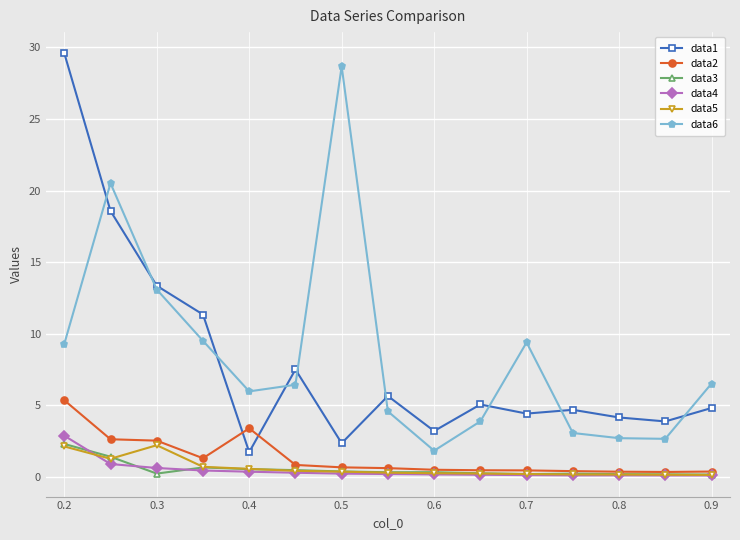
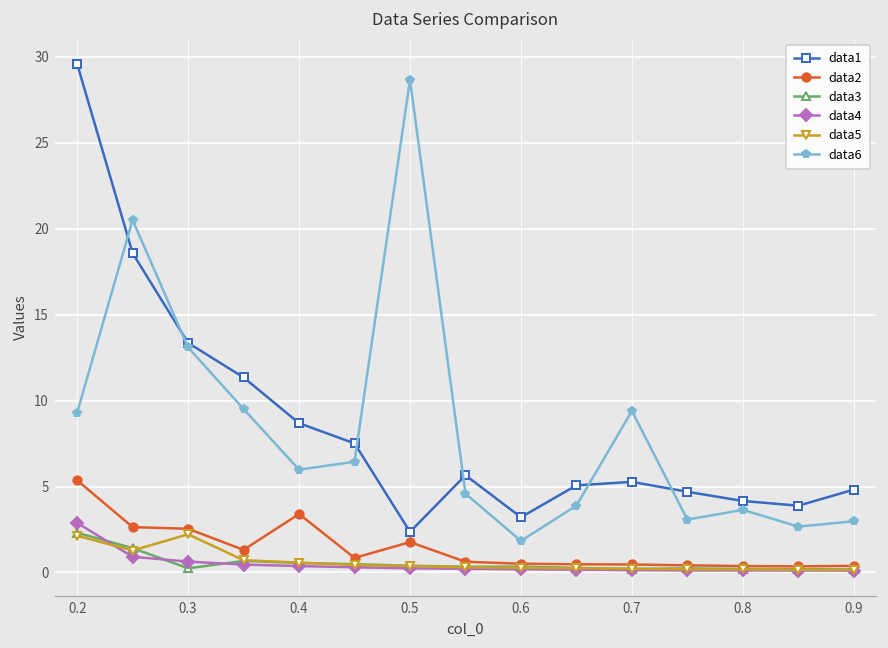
  {
    "data1": {
      "0.2": 29.6,
      "0.3": 13.4,
-     "0.4": 1.7,
+     "0.4": 8.7,
      "0.5": 2.4,
      "0.6": 3.2,
-     "0.7": 4.4,
+     "0.7": 5.3,
      "0.8": 4.2,
      "0.9": 4.8
    },
    "data2": {
      "0.2": 5.4,
      "0.3": 2.5,
      "0.4": 3.4,
-     "0.5": 0.7,
+     "0.5": 1.8,
      "0.7": 0.5,
      "0.9": 0.4
    },
    "data3": {
      "0.3": 0.2
    },
    "data4": {
      "0.2": 2.9,
      "0.3": 0.6
    },
    "data5": {
      "0.3": 2.2
    },
    "data6": {
      "0.2": 9.3,
      "0.3": 13.1,
      "0.4": 6.0,
      "0.5": 28.7,
      "0.6": 1.8,
      "0.7": 9.4,
-     "0.8": 2.7,
-     "0.9": 6.5
+     "0.8": 3.6,
+     "0.9": 3.0
    }
  }
